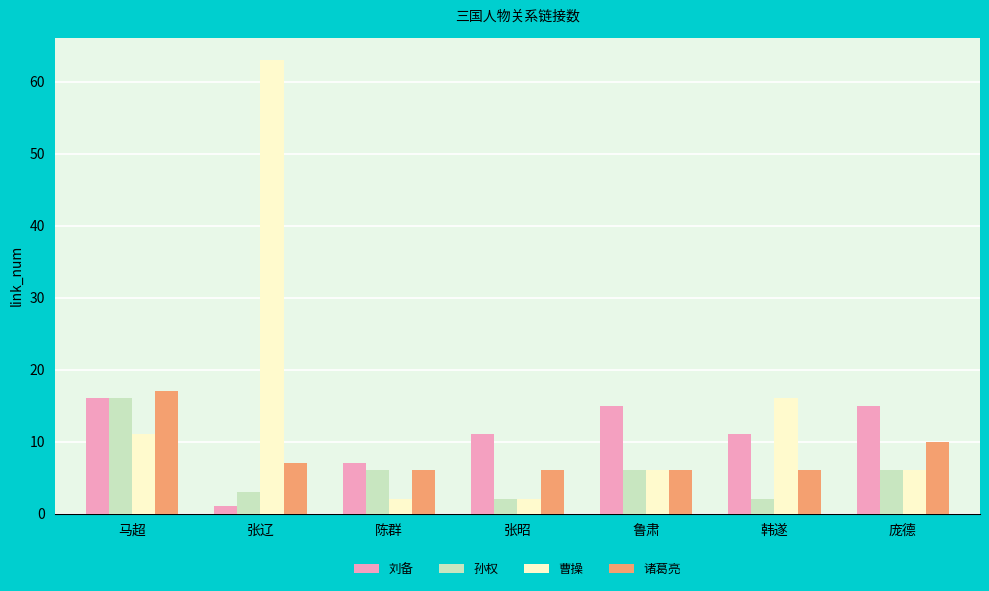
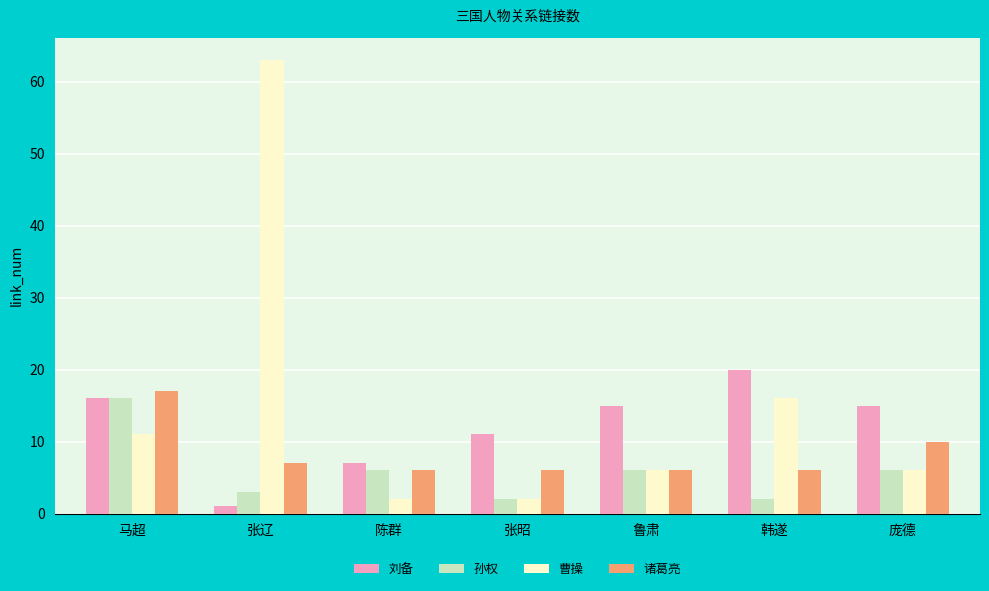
  {
    "刘备": {
      "马超": 16,
      "张辽": 1,
      "陈群": 7,
      "张昭": 11,
      "鲁肃": 15,
-     "韩遂": 11,
+     "韩遂": 20,
      "庞德": 15
    },
    "诸葛亮": {
      "马超": 17,
      "张辽": 7,
      "陈群": 6,
      "张昭": 6,
      "鲁肃": 6,
      "韩遂": 6,
      "庞德": 10
    }
  }
